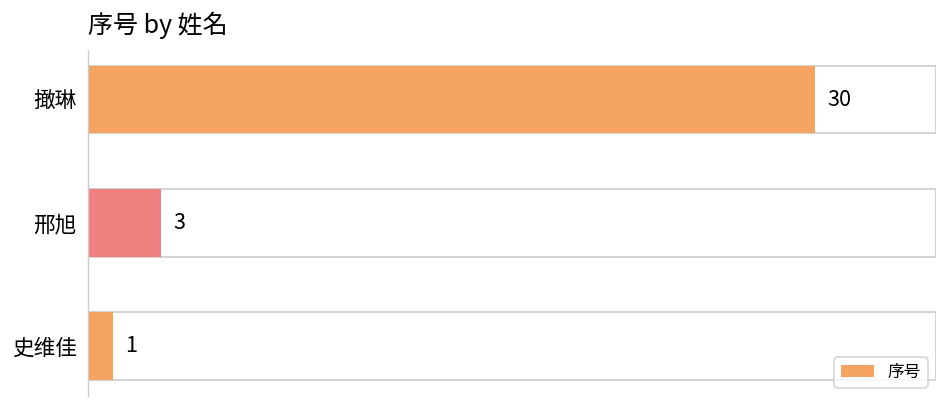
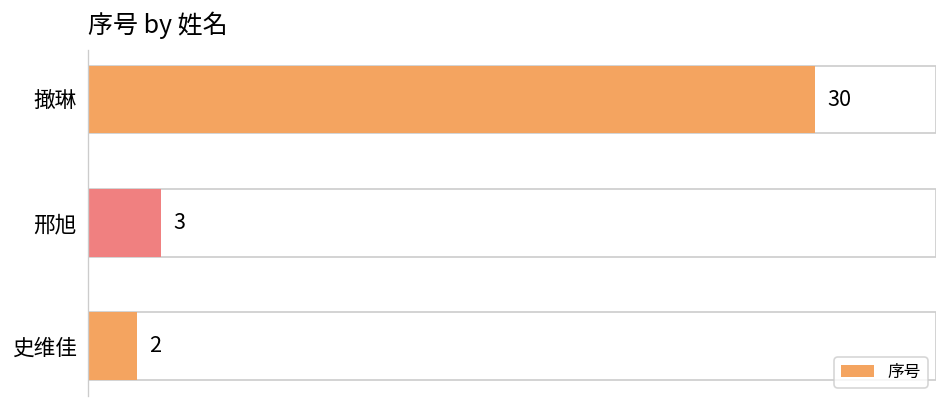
  {
    "撖琳": 30,
    "邢旭": 3,
-   "史维佳": 1
+   "史维佳": 2
  }
